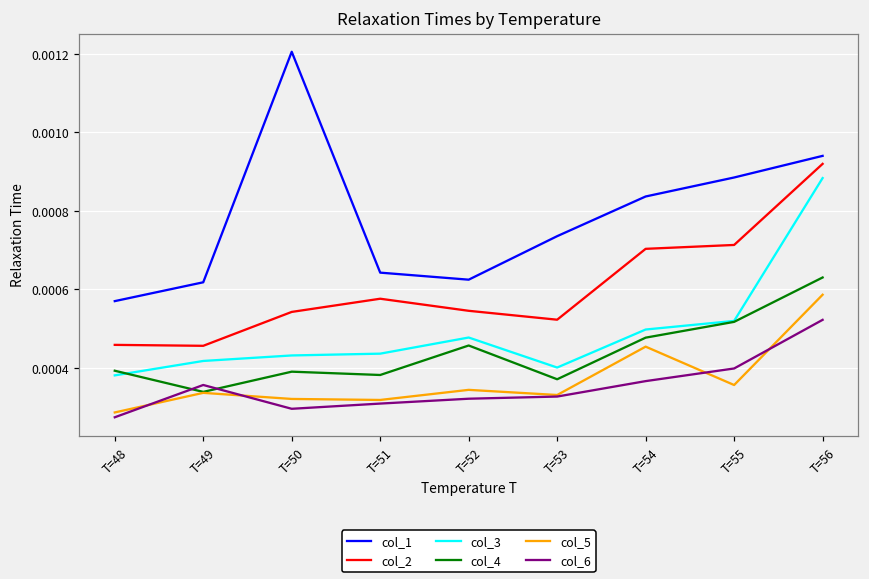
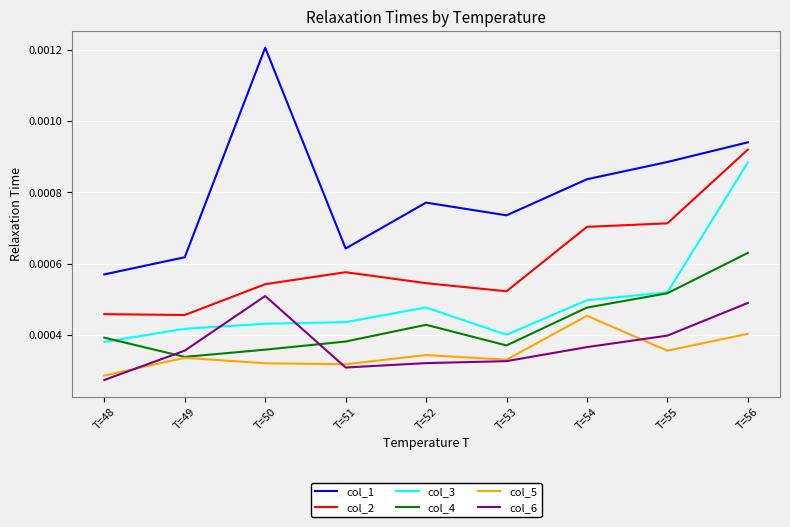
  {
    "col_1": {
      "T=48": 0.00057,
      "T=49": 0.00062,
      "T=50": 0.00121,
      "T=51": 0.00064,
-     "T=52": 0.00062,
+     "T=52": 0.00077,
      "T=53": 0.00074,
      "T=54": 0.00084,
      "T=55": 0.00089,
      "T=56": 0.00094
    },
    "col_2": {
      "T=48": 0.00046,
      "T=49": 0.00046,
      "T=50": 0.00054,
      "T=51": 0.00058,
      "T=52": 0.00055,
      "T=53": 0.00052,
      "T=54": 0.00070,
      "T=55": 0.00071,
      "T=56": 0.00092
    },
    "col_3": {
      "T=48": 0.00038,
      "T=49": 0.00042,
      "T=50": 0.00043,
      "T=51": 0.00044,
      "T=52": 0.00048,
      "T=53": 0.00040,
      "T=54": 0.00050,
      "T=56": 0.00088
    },
    "col_4": {
      "T=48": 0.00039,
-     "T=50": 0.00039,
+     "T=50": 0.00036,
      "T=51": 0.00038,
-     "T=52": 0.00046,
+     "T=52": 0.00043,
      "T=53": 0.00037,
      "T=54": 0.00048,
      "T=56": 0.00063
    },
    "col_5": {
      "T=48": 0.00029,
      "T=50": 0.00032,
      "T=51": 0.00032,
      "T=52": 0.00034,
      "T=54": 0.00045,
      "T=55": 0.00036,
-     "T=56": 0.00059
+     "T=56": 0.00040
    },
    "col_6": {
      "T=48": 0.00027,
      "T=49": 0.00036,
-     "T=50": 0.00030,
+     "T=50": 0.00051,
      "T=51": 0.00031,
      "T=52": 0.00032,
      "T=54": 0.00037,
      "T=55": 0.00040,
-     "T=56": 0.00052
+     "T=56": 0.00049
    }
  }
